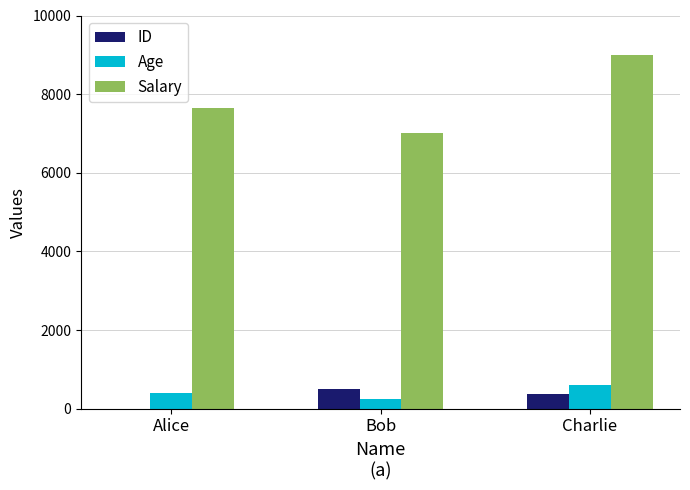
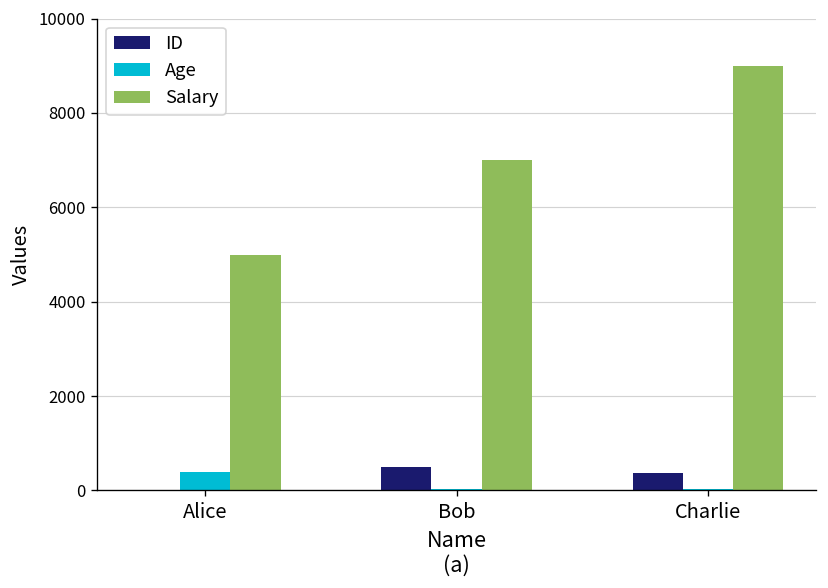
  {
    "ID": {
      "Bob": 500,
      "Charlie": 400
    },
    "Age": {
      "Alice": 400,
-     "Bob": 200,
-     "Charlie": 600
+     "Bob": 0,
+     "Charlie": 0
    },
    "Salary": {
-     "Alice": 7600,
+     "Alice": 5000,
      "Bob": 7000,
      "Charlie": 9000
    }
  }
